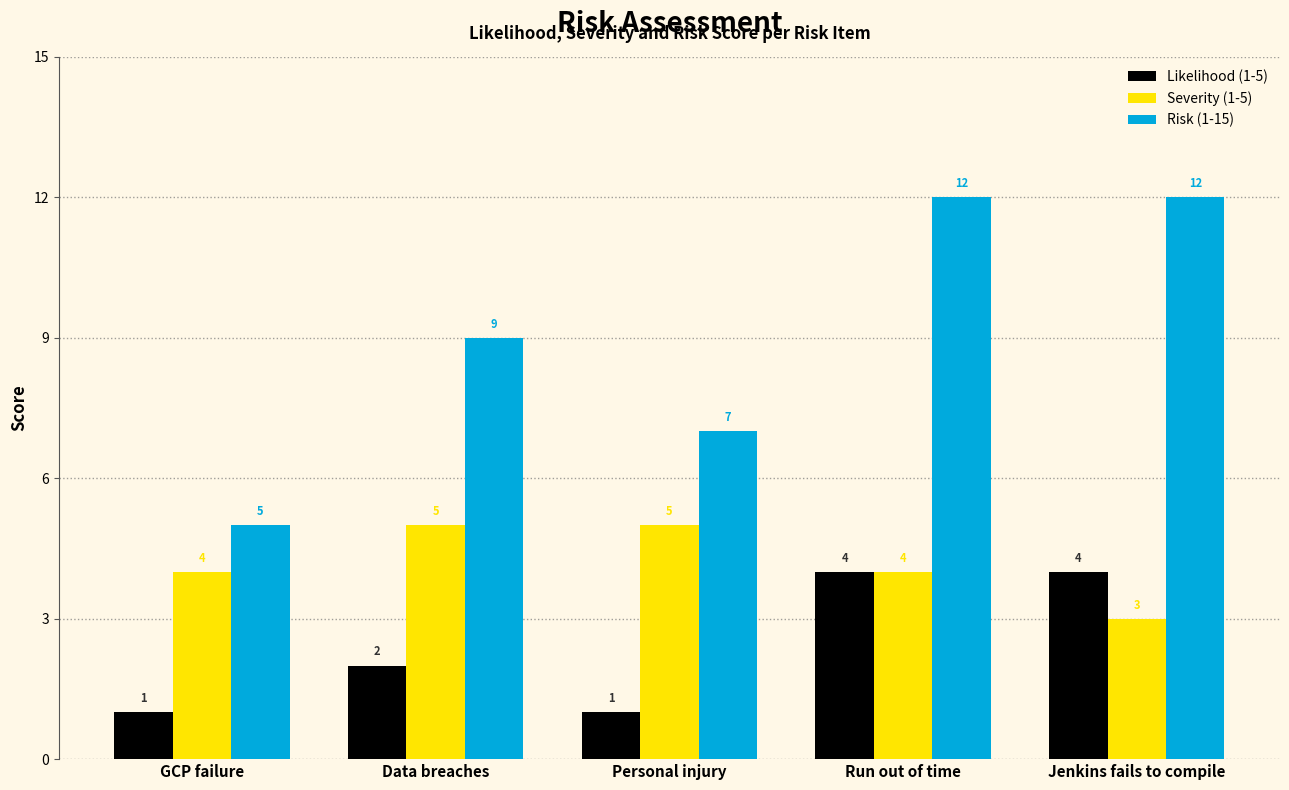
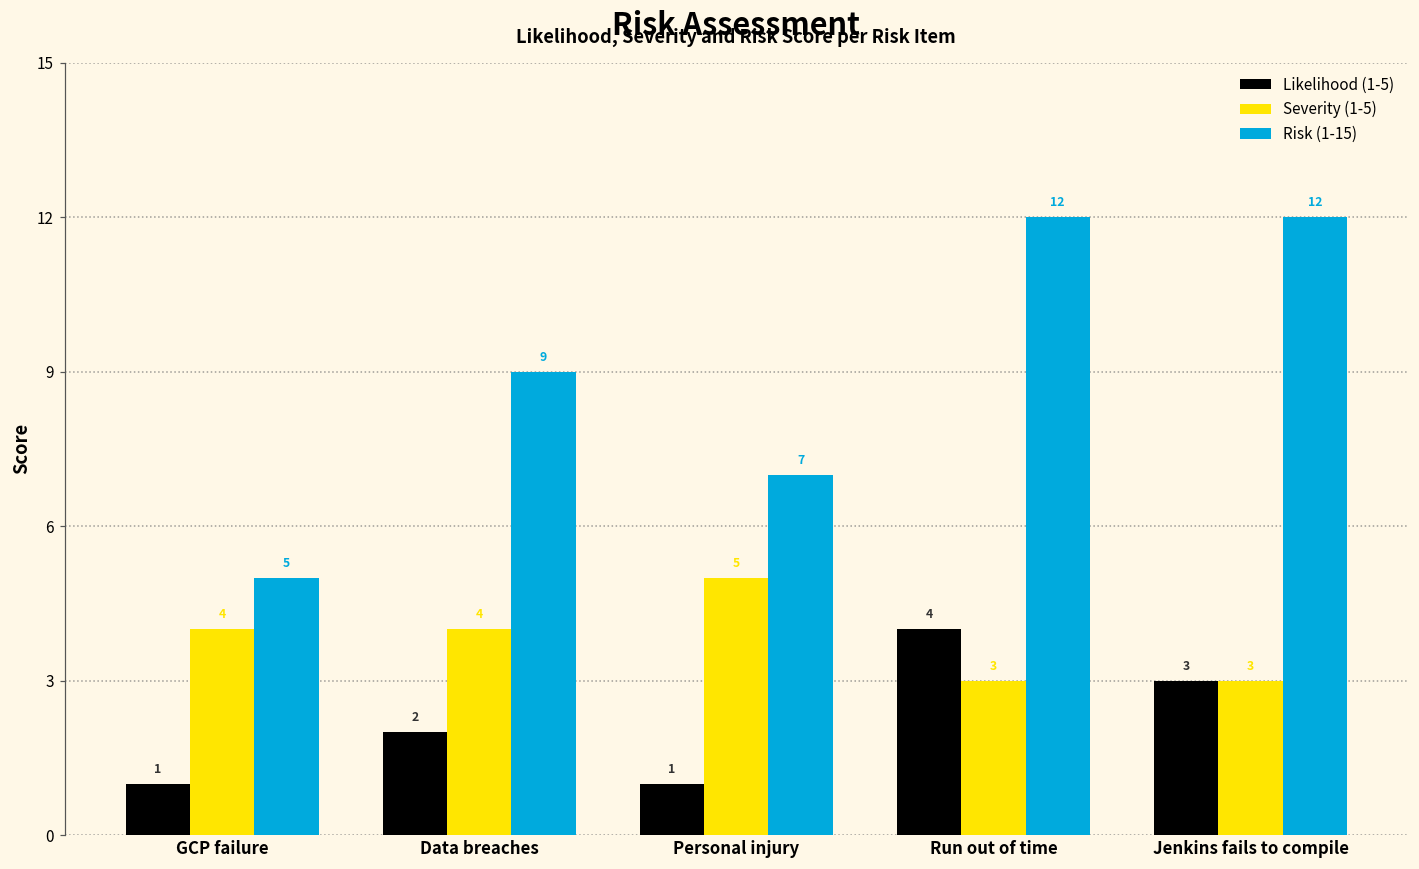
  {
    "Likelihood (1-5)": {
      "GCP failure": 1,
      "Data breaches": 2,
      "Personal injury": 1,
      "Run out of time": 4,
-     "Jenkins fails to compile": 4
+     "Jenkins fails to compile": 3
    },
    "Severity (1-5)": {
      "GCP failure": 4,
-     "Data breaches": 5,
+     "Data breaches": 4,
      "Personal injury": 5,
-     "Run out of time": 4,
+     "Run out of time": 3,
      "Jenkins fails to compile": 3
    },
    "Risk (1-15)": {
      "GCP failure": 5,
      "Data breaches": 9,
      "Personal injury": 7,
      "Run out of time": 12,
      "Jenkins fails to compile": 12
    }
  }
